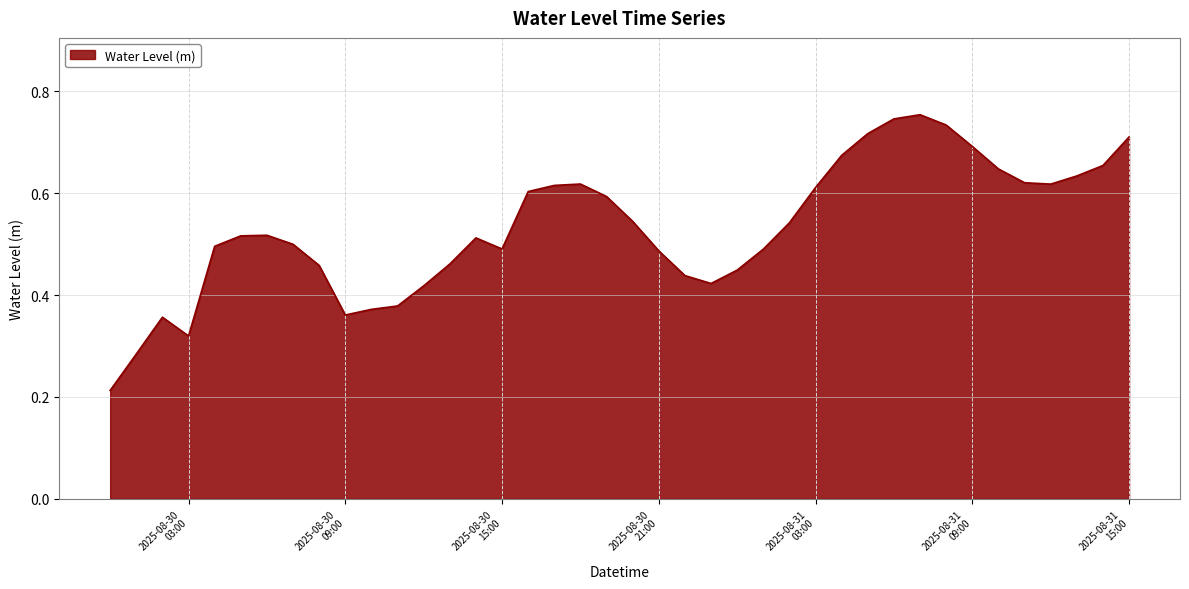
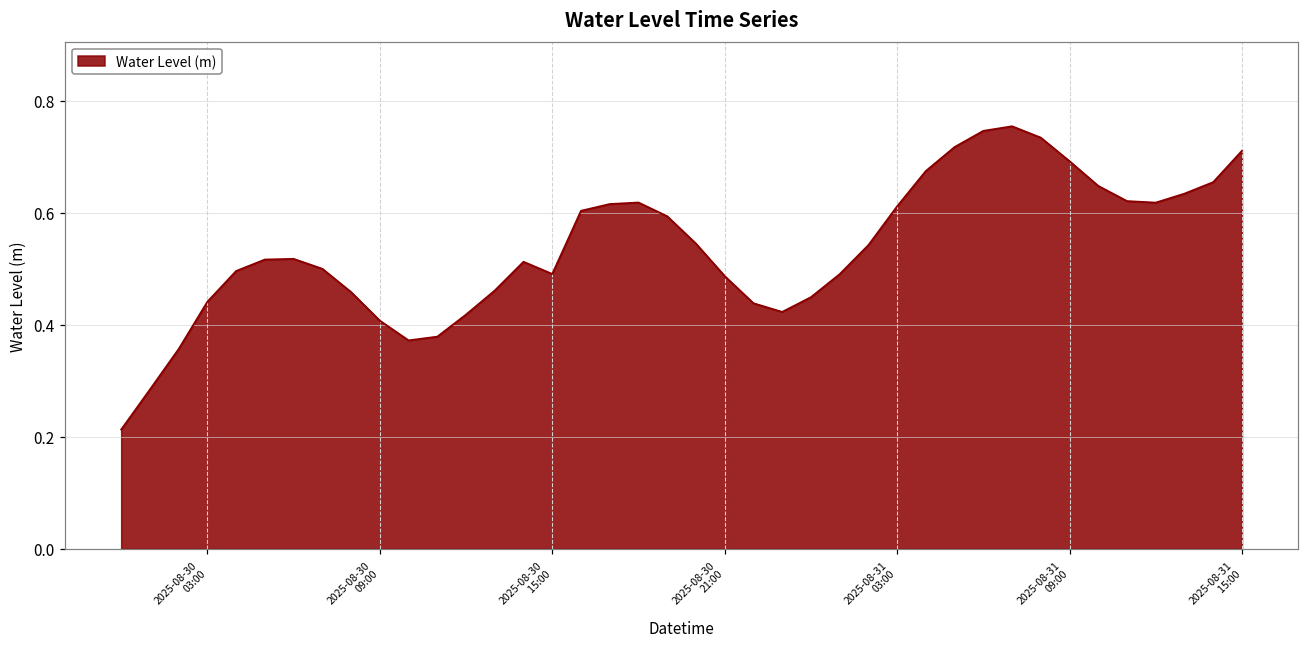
  {
-   "2025-08-30 03:00": 0.32,
-   "2025-08-30 09:00": 0.36,
+   "2025-08-30 03:00": 0.44,
+   "2025-08-30 09:00": 0.41,
    "2025-08-30 15:00": 0.49,
    "2025-08-30 21:00": 0.49,
    "2025-08-31 03:00": 0.61,
    "2025-08-31 09:00": 0.69,
    "2025-08-31 15:00": 0.71
  }
